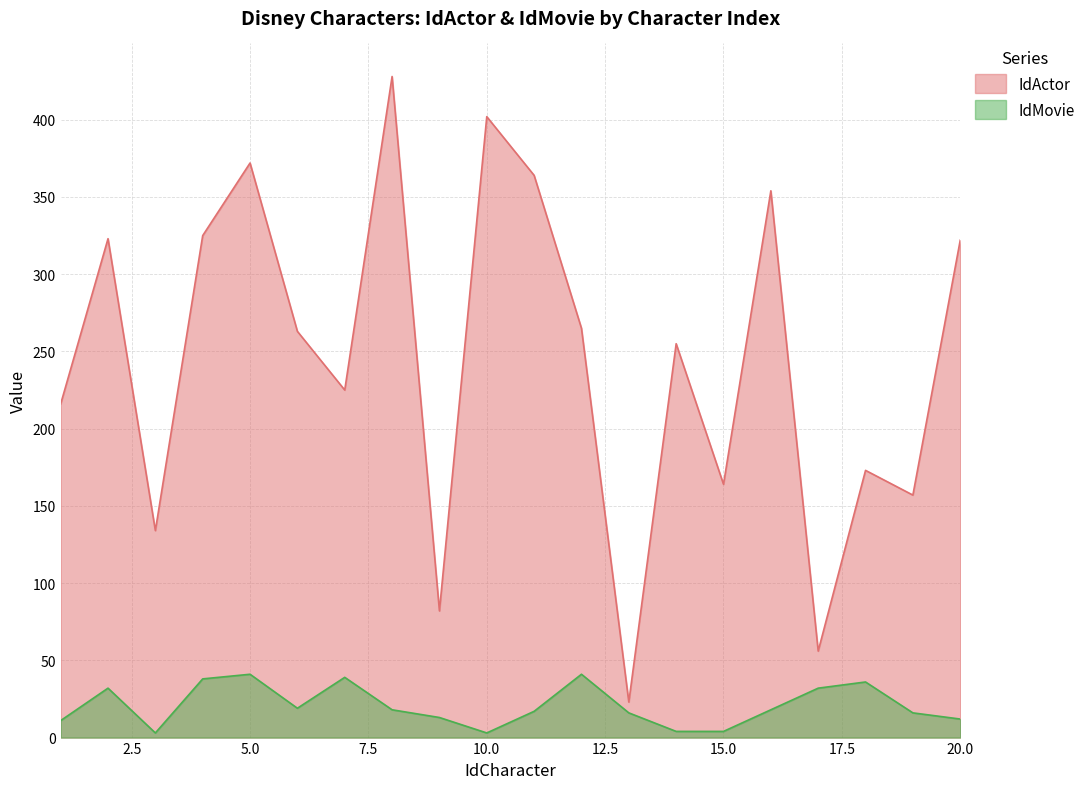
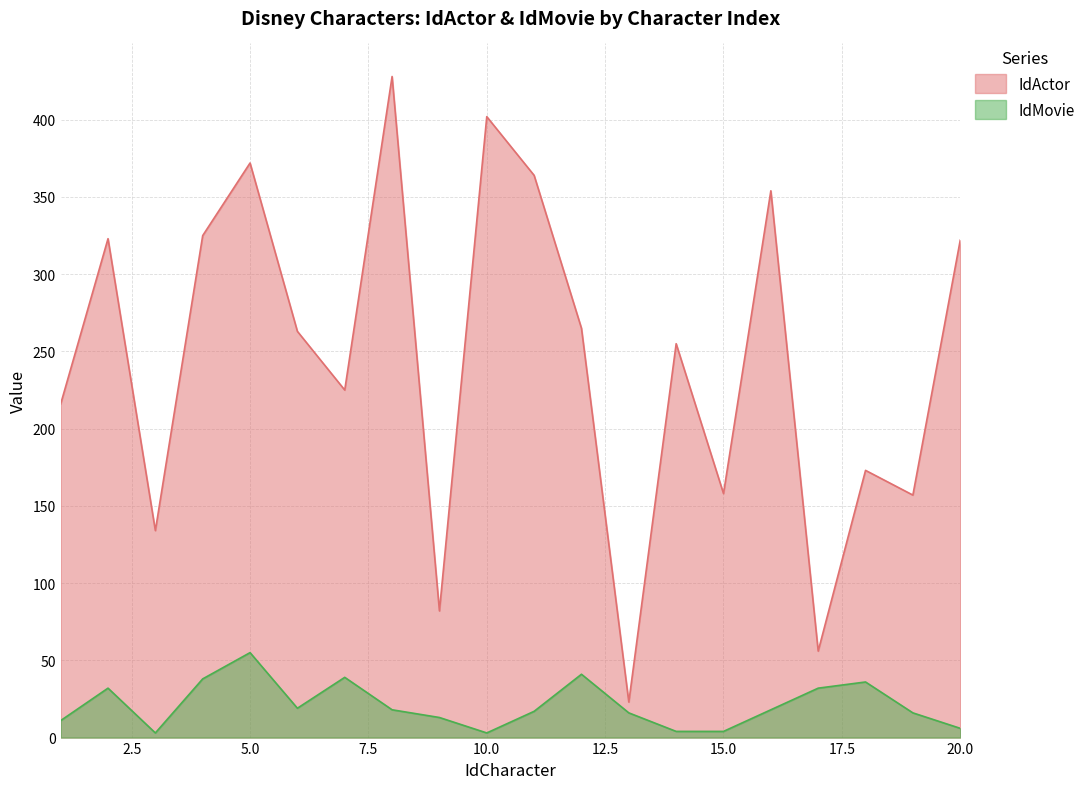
  {
    "IdActor": {
      "5.0": 372,
      "10.0": 402,
-     "15.0": 164,
+     "15.0": 158,
      "20.0": 322
    },
    "IdMovie": {
-     "5.0": 41,
+     "5.0": 55,
      "10.0": 3,
      "15.0": 4,
-     "20.0": 12
+     "20.0": 6
    }
  }
